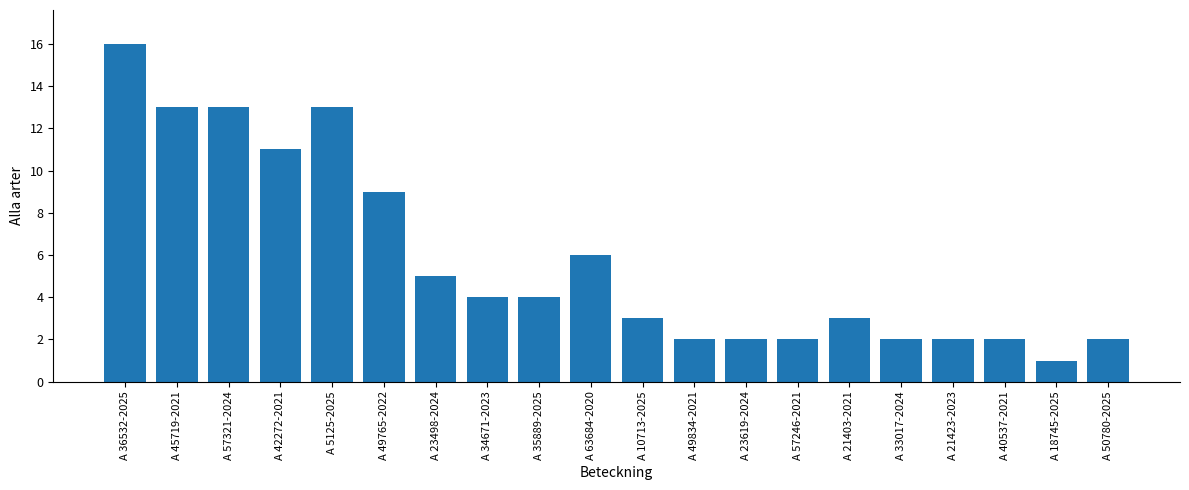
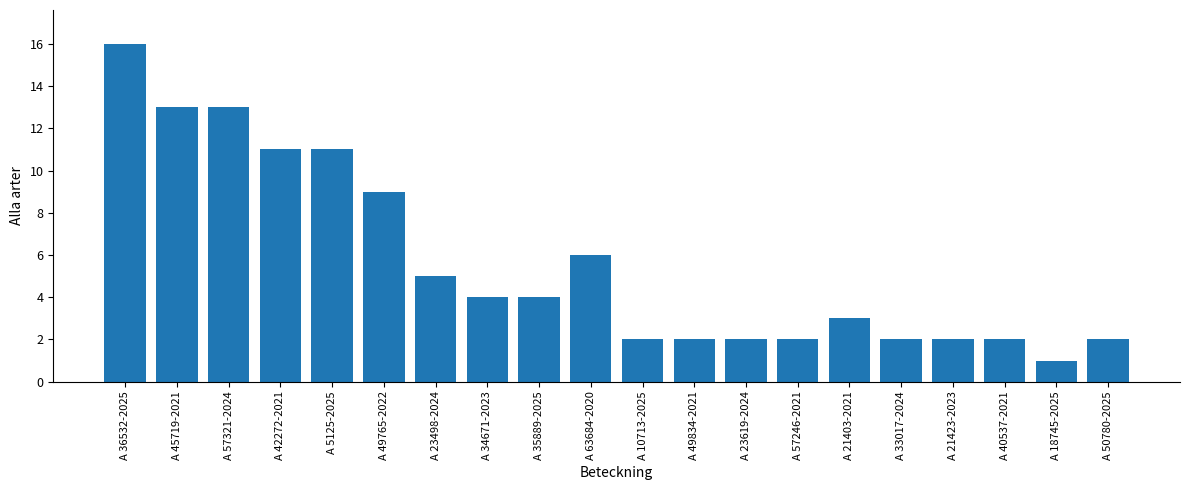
  {
    "A 36532-2025": 16,
    "A 45719-2021": 13,
    "A 57321-2024": 13,
    "A 42272-2021": 11,
-   "A 5125-2025": 13,
+   "A 5125-2025": 11,
    "A 49765-2022": 9,
    "A 23498-2024": 5,
    "A 34671-2023": 4,
    "A 35889-2025": 4,
    "A 63684-2020": 6,
-   "A 10713-2025": 3,
+   "A 10713-2025": 2,
    "A 49834-2021": 2,
    "A 23619-2024": 2,
    "A 57246-2021": 2,
    "A 21403-2021": 3,
    "A 33017-2024": 2,
    "A 21423-2023": 2,
    "A 40537-2021": 2,
    "A 18745-2025": 1,
    "A 50780-2025": 2
  }
